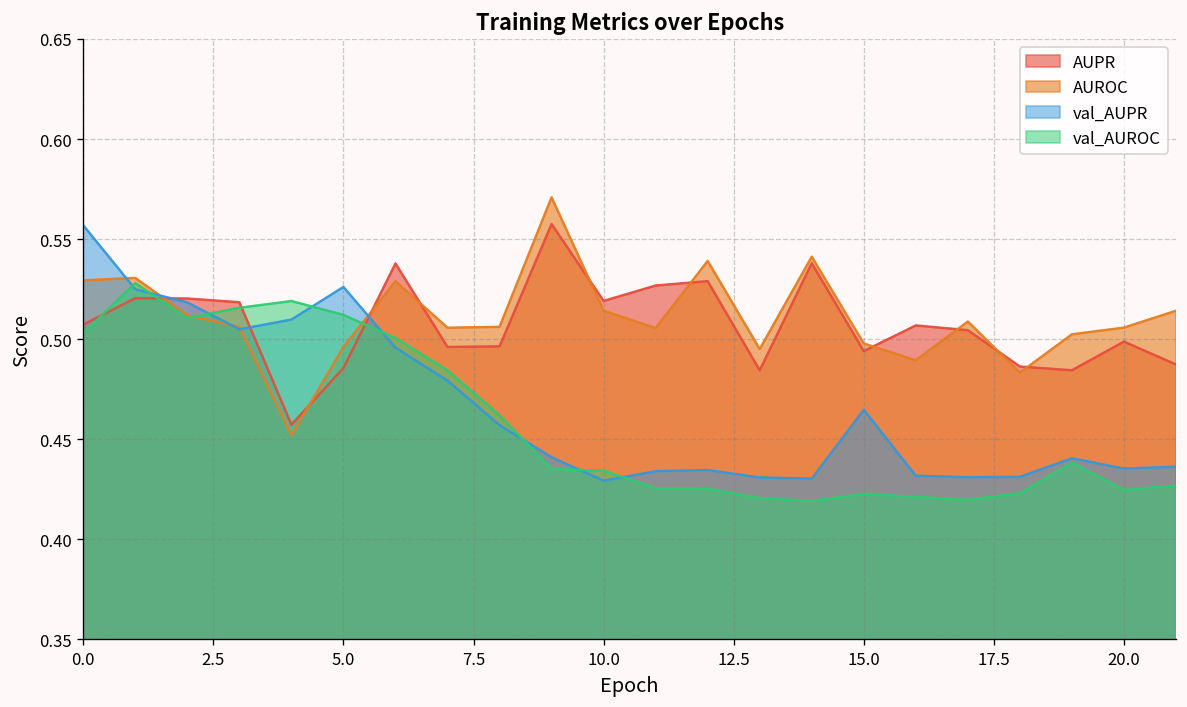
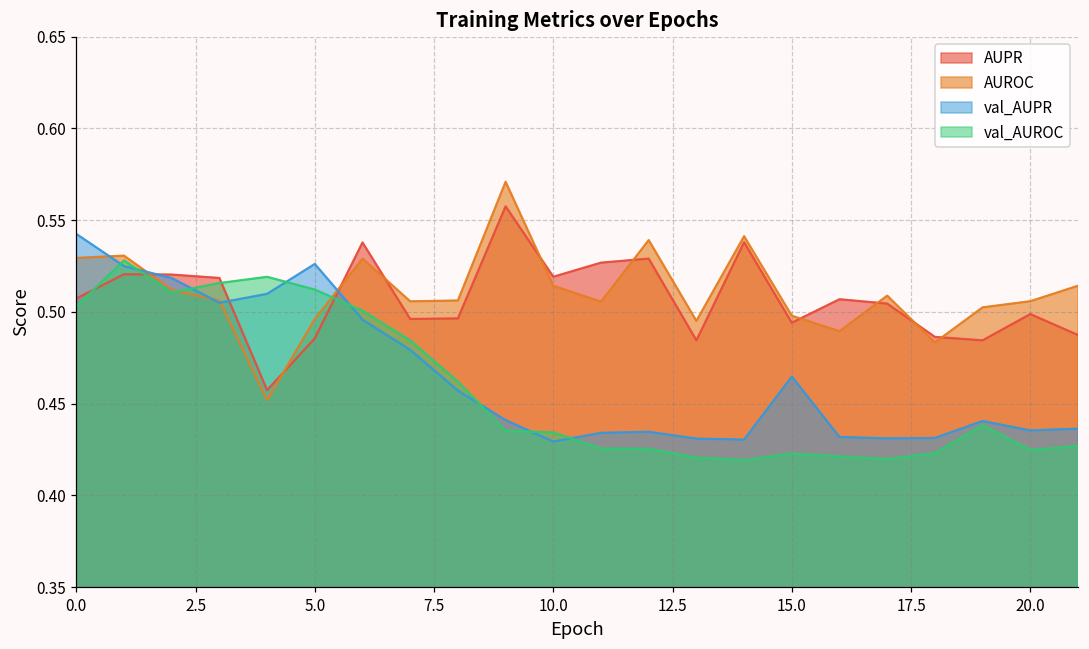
  {
    "val_AUPR": {
-     "0.0": 0.557,
+     "0.0": 0.542,
      "5.0": 0.526,
      "10.0": 0.429,
      "15.0": 0.465,
      "20.0": 0.435
    },
    "val_AUROC": {
      "0.0": 0.503,
      "5.0": 0.512,
      "10.0": 0.434,
      "15.0": 0.423,
      "20.0": 0.425
    }
  }
